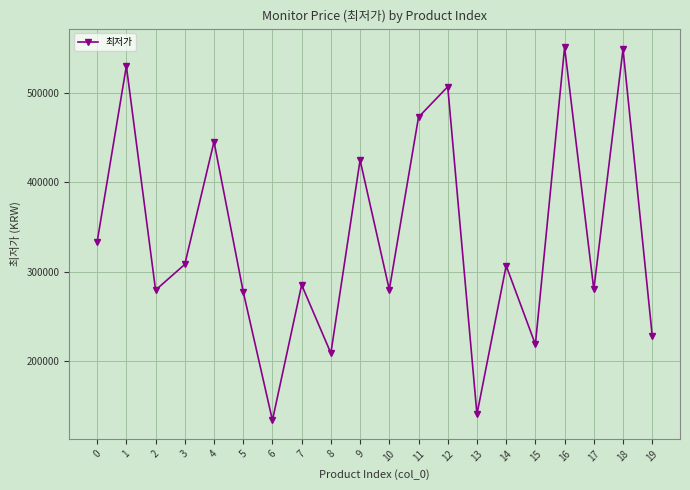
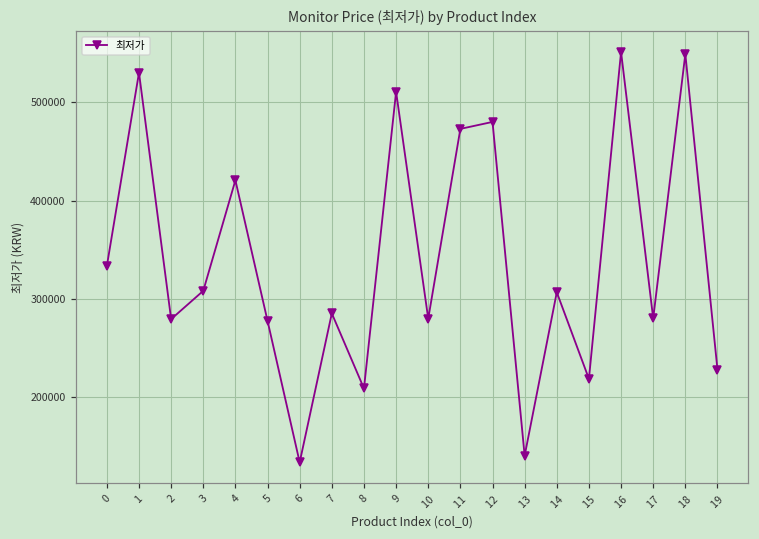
  {
    "0": 330000,
    "1": 530000,
    "2": 280000,
    "3": 310000,
-   "4": 450000,
+   "4": 420000,
    "5": 280000,
    "6": 130000,
    "7": 290000,
    "8": 210000,
-   "9": 420000,
+   "9": 510000,
    "10": 280000,
    "11": 470000,
-   "12": 510000,
+   "12": 480000,
    "13": 140000,
    "14": 310000,
    "15": 220000,
    "16": 550000,
    "17": 280000,
    "18": 550000,
    "19": 230000
  }
